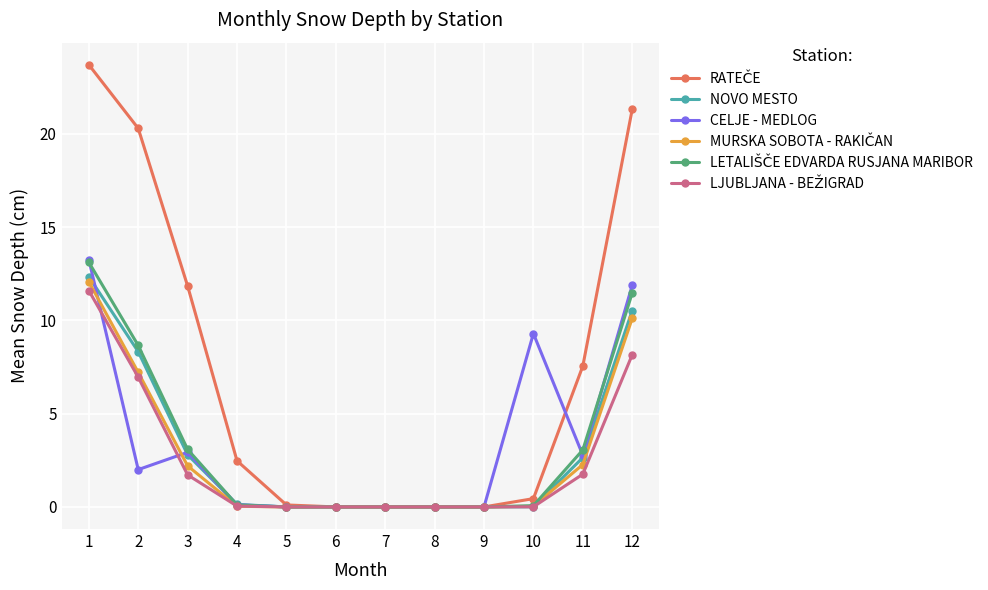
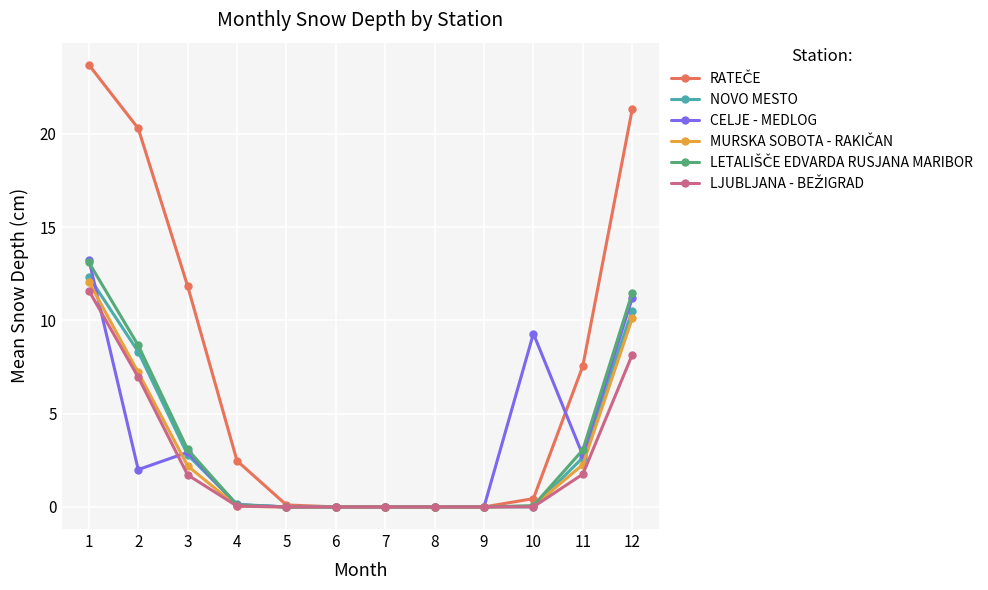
  {
    "CELJE - MEDLOG": {
      "1": 13.3,
      "2": 2.0,
      "10": 9.3,
-     "12": 11.9
+     "12": 11.2
    }
  }
